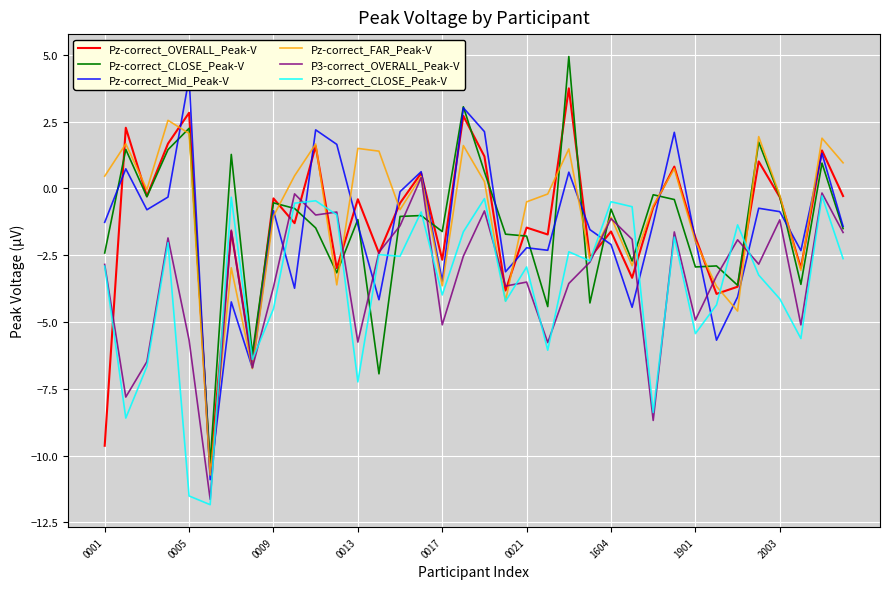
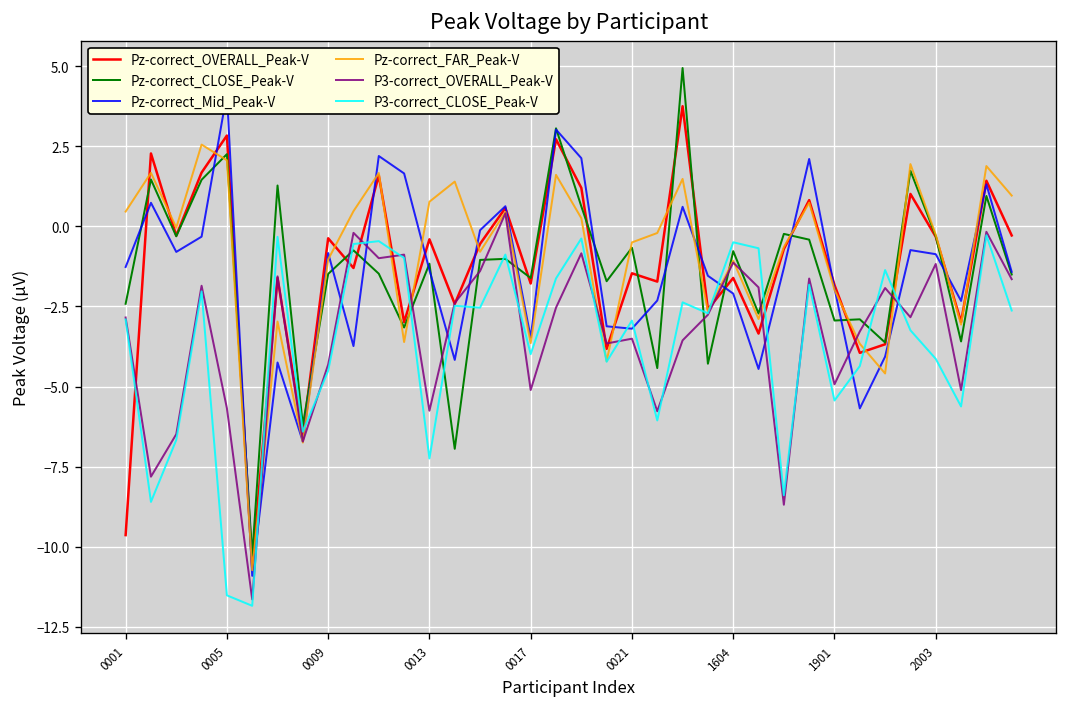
  {
    "Pz-correct_OVERALL_Peak-V": {
      "0001": -9.6,
      "0005": 2.8,
      "0009": -0.4,
      "0013": -0.4,
-     "0017": -2.7,
+     "0017": -1.8,
      "0021": -1.5,
      "1604": -1.6,
      "1901": -1.8
    },
    "Pz-correct_CLOSE_Peak-V": {
      "0001": -2.4,
      "0005": 2.3,
-     "0009": -0.5,
+     "0009": -1.5,
      "0013": -1.2,
      "0017": -1.6,
-     "0021": -1.8,
+     "0021": -0.7,
      "1604": -0.8,
      "1901": -2.9
    },
    "Pz-correct_Mid_Peak-V": {
      "0001": -1.3,
      "0009": -0.8,
      "0013": -1.4,
      "0017": -3.5,
-     "0021": -2.2,
+     "0021": -3.2,
      "1604": -2.1,
      "2003": -0.9
    },
    "Pz-correct_FAR_Peak-V": {
      "0001": 0.5,
      "0005": 2.1,
      "0009": -1.0,
-     "0013": 1.5,
+     "0013": 0.8,
      "0017": -3.6,
      "0021": -0.5
    },
    "P3-correct_OVERALL_Peak-V": {
      "0005": -5.7,
-     "0009": -3.7,
+     "0009": -4.3,
      "0013": -5.8,
      "0017": -5.1,
      "0021": -3.5,
      "1901": -4.9,
      "2003": -1.2
    },
    "P3-correct_CLOSE_Peak-V": {
      "0005": -11.5,
      "0009": -4.5,
      "0013": -7.2,
      "0017": -4.0,
      "0021": -2.9,
      "1604": -0.5,
      "1901": -5.4,
      "2003": -4.1
    }
  }
